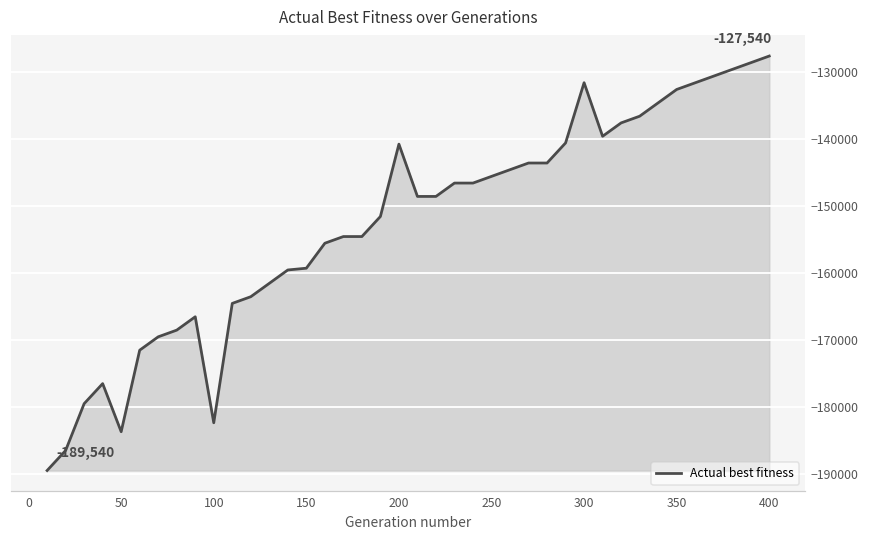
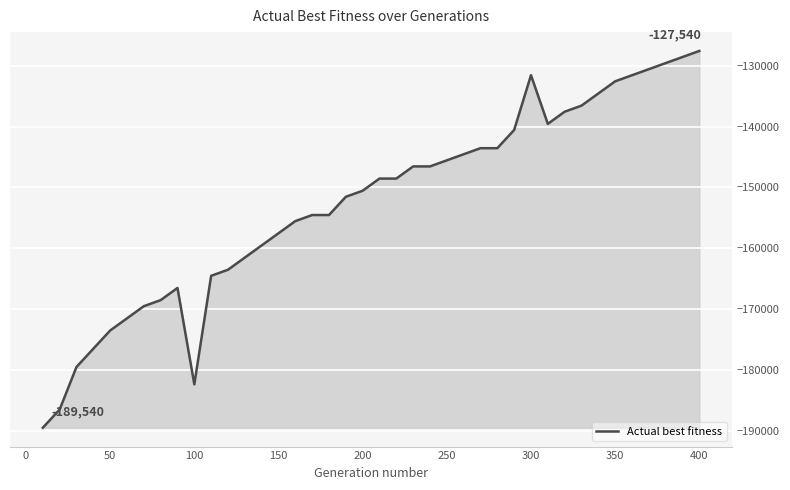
  {
-   "50": -184000,
+   "50": -174000,
    "100": -182000,
-   "150": -159000,
-   "200": -141000,
+   "150": -158000,
+   "200": -151000,
    "250": -146000,
    "300": -132000,
    "350": -133000
  }
